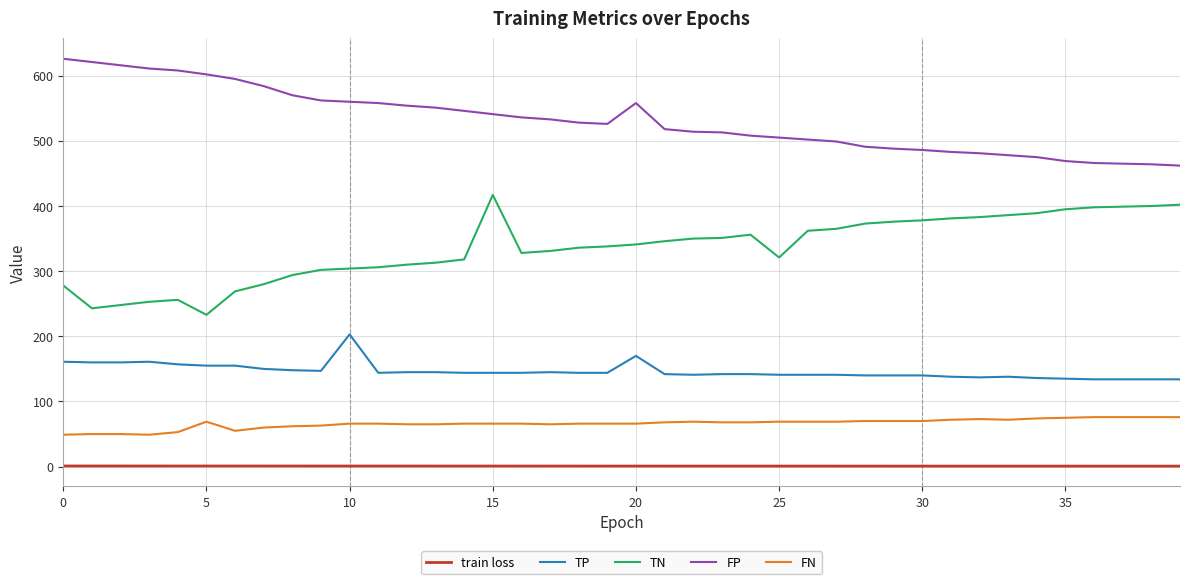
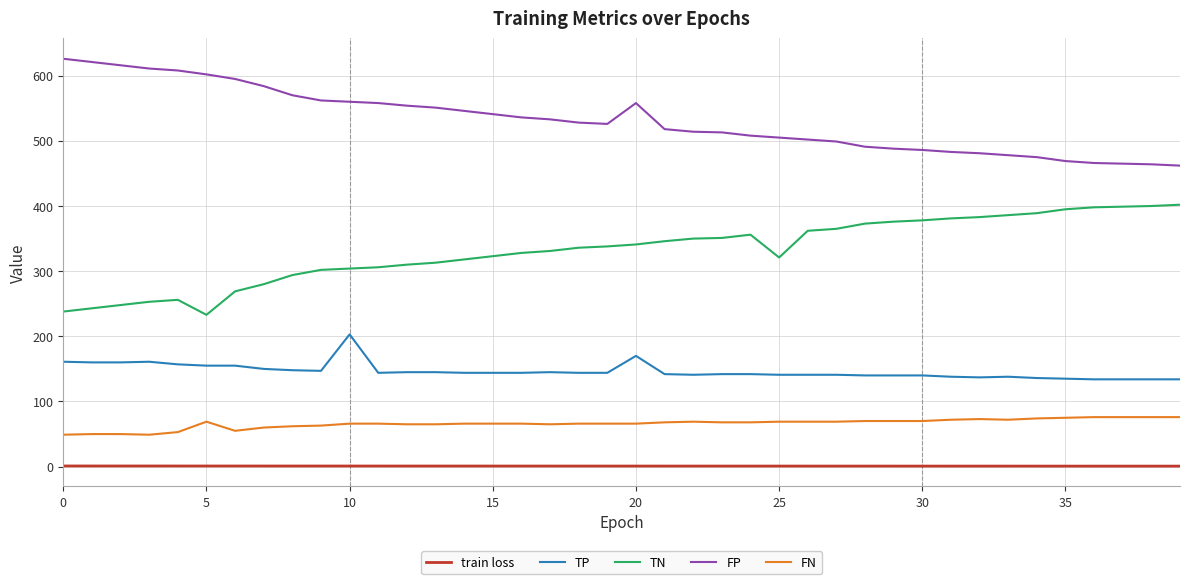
  {
    "train loss": {
      "0": 0,
      "5": 0,
      "10": 0,
      "15": 0,
      "20": 0,
      "25": 0,
      "30": 0,
      "35": 0
    },
    "TP": {
      "0": 160,
      "5": 160,
      "10": 200,
      "15": 140,
      "20": 170,
      "25": 140,
      "30": 140,
      "35": 140
    },
    "TN": {
-     "0": 280,
+     "0": 240,
      "5": 230,
      "10": 300,
-     "15": 420,
+     "15": 320,
      "20": 340,
      "25": 320,
      "30": 380,
      "35": 400
    },
    "FP": {
      "0": 630,
      "5": 600,
      "10": 560,
      "15": 540,
      "20": 560,
      "25": 510,
      "30": 490,
      "35": 470
    },
    "FN": {
      "0": 50,
      "5": 70,
      "10": 70,
      "15": 70,
      "20": 70,
      "25": 70,
      "30": 70,
      "35": 80
    }
  }
